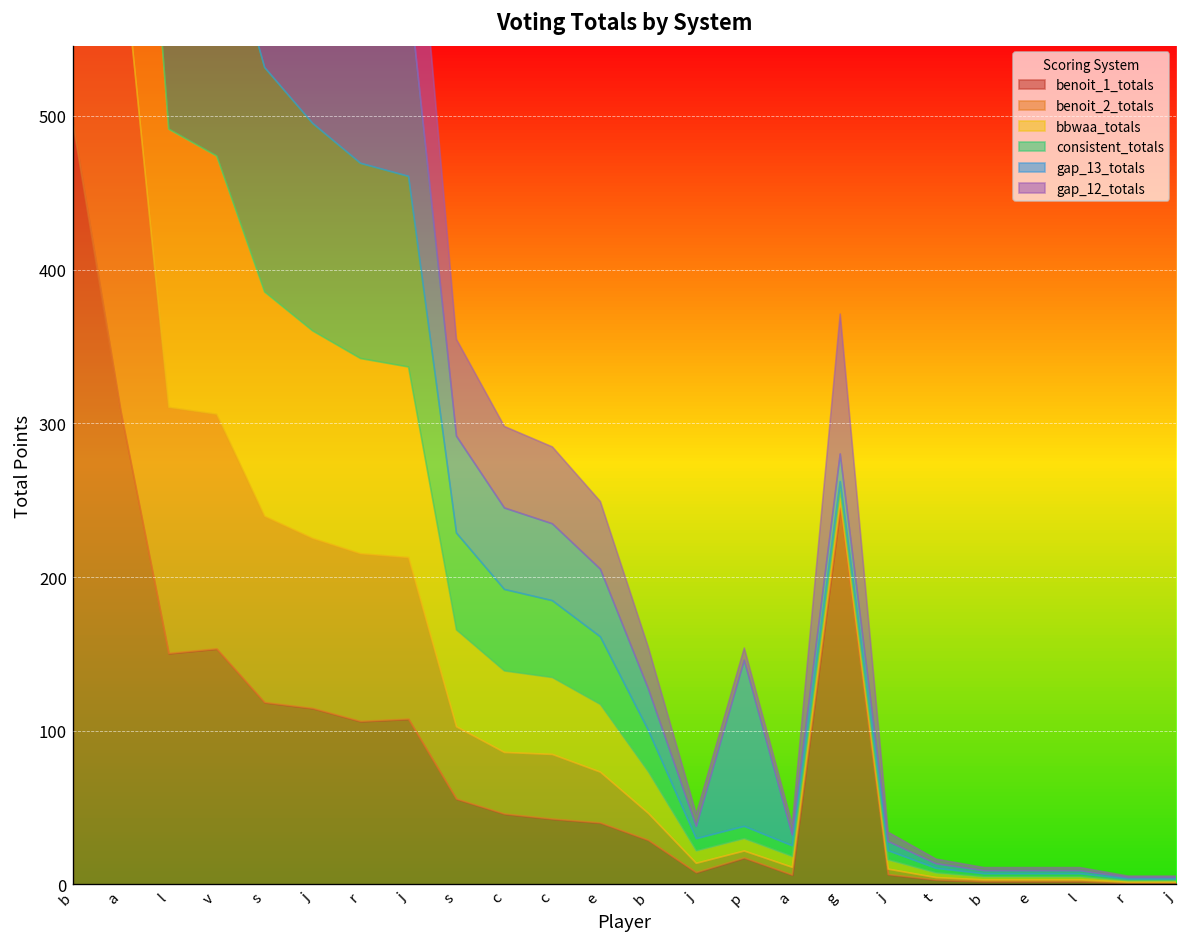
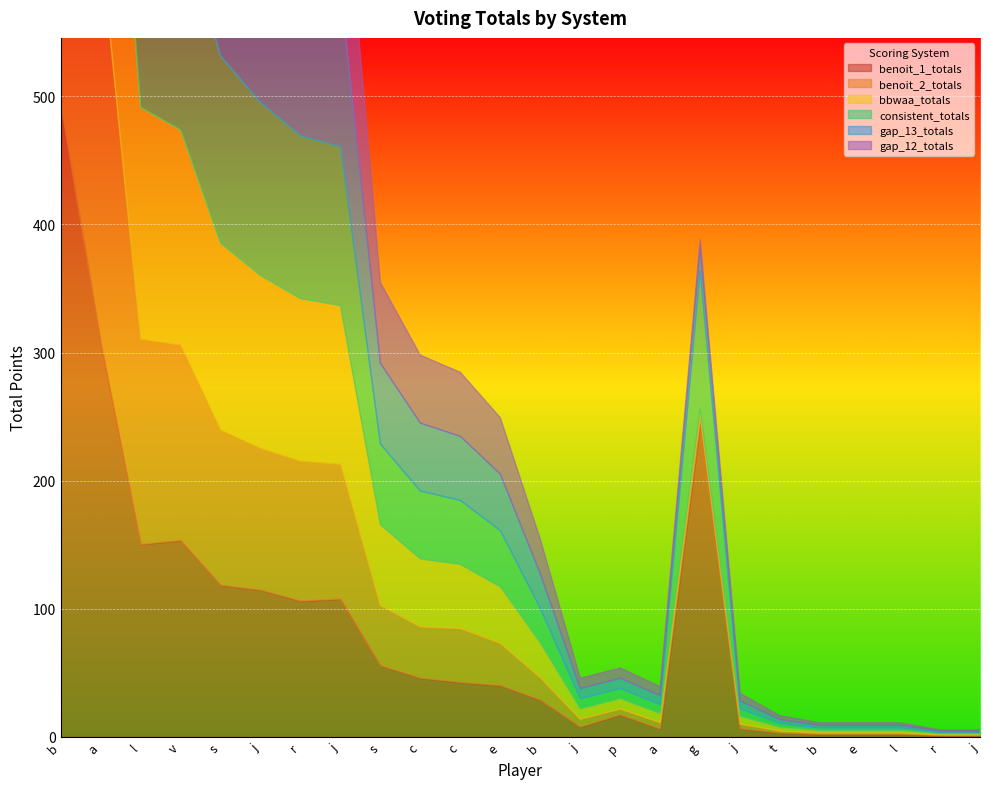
  {
    "benoit_1_totals": {
      "v": 153,
      "p": 17,
      "g": 245
    },
    "consistent_totals": {
      "p": 8,
-     "g": 6,
+     "g": 108,
      "t": 3
    },
    "gap_13_totals": {
-     "p": 108,
+     "p": 8,
      "g": 18,
      "t": 3
    },
    "gap_12_totals": {
      "p": 8,
-     "g": 91,
+     "g": 6,
      "t": 3
    }
  }
